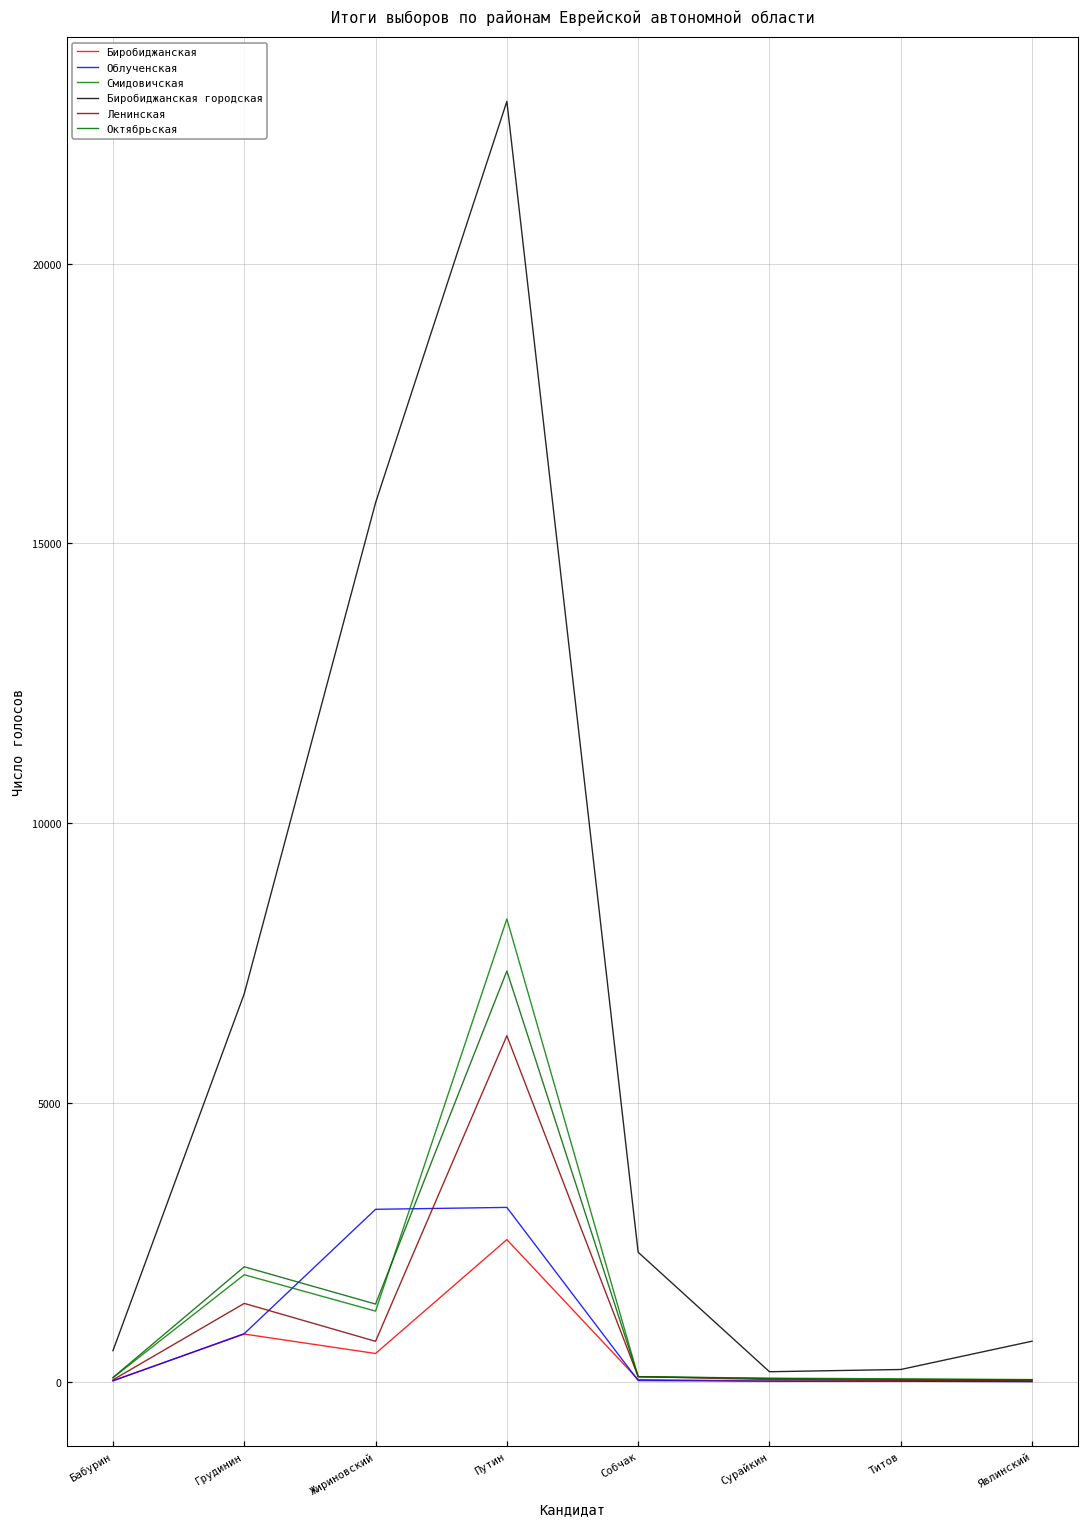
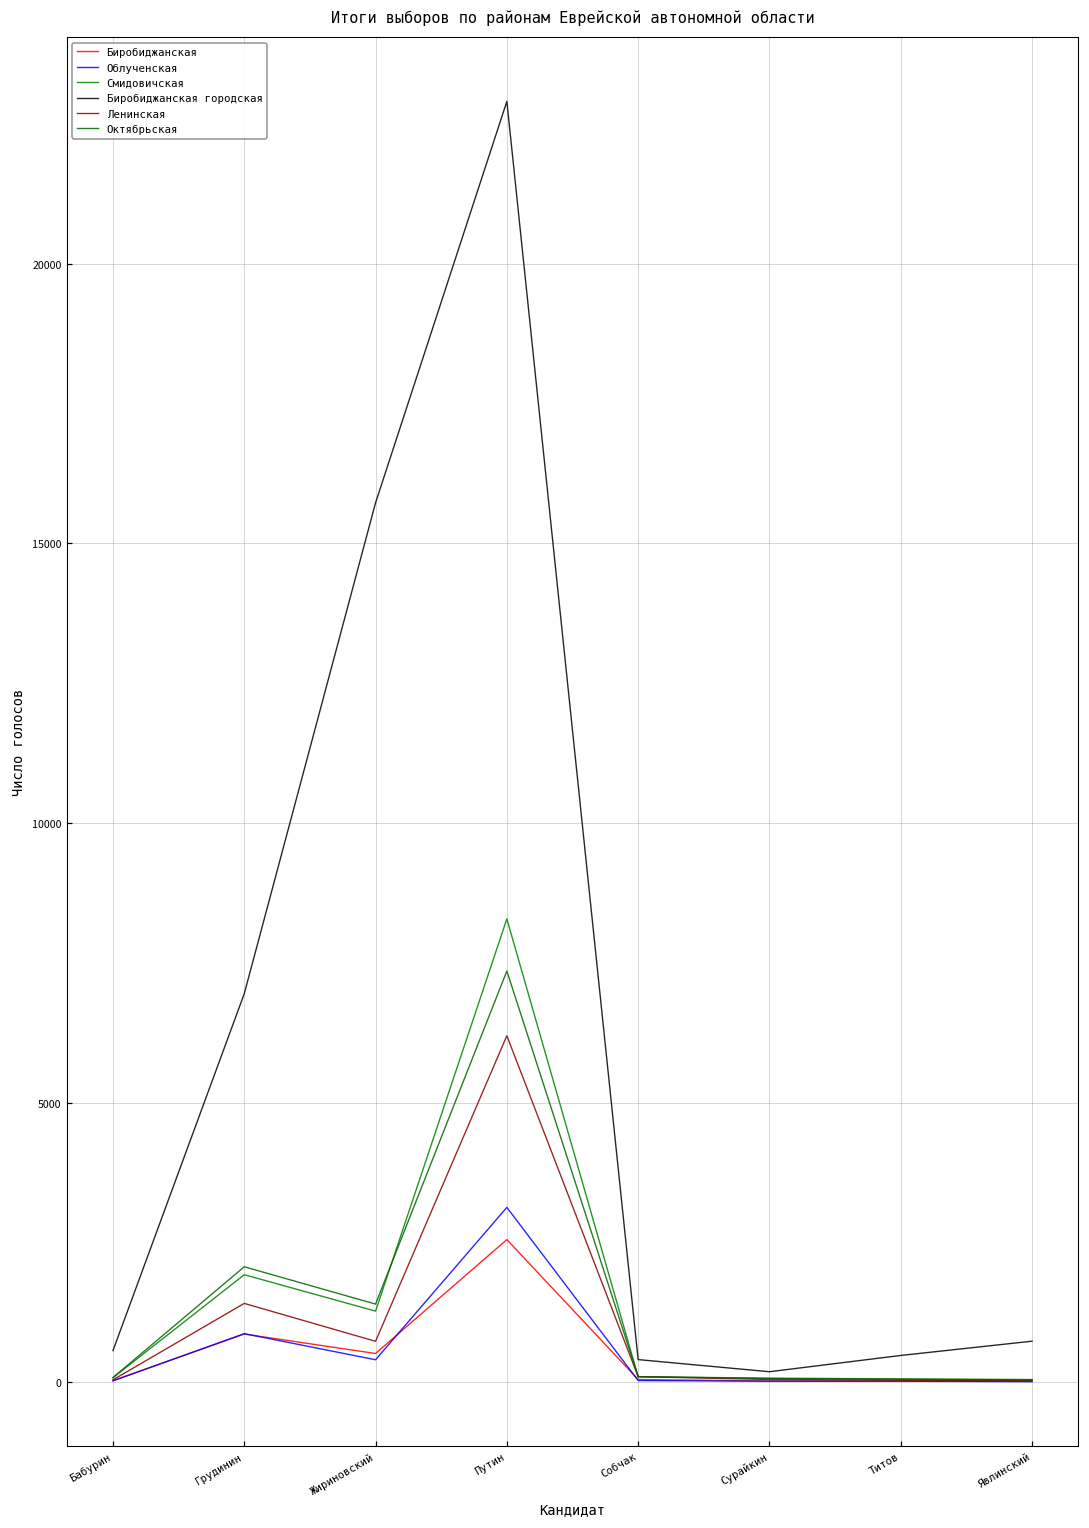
  {
    "Биробиджанская": {
      "Жириновский": 500,
      "Путин": 2500
    },
    "Облученская": {
-     "Жириновский": 3100,
+     "Жириновский": 400,
      "Путин": 3100
    },
    "Биробиджанская городская": {
      "Бабурин": 600,
      "Грудинин": 6900,
      "Жириновский": 15700,
      "Путин": 22900,
-     "Собчак": 2300,
+     "Собчак": 400,
      "Сурайкин": 200,
-     "Титов": 200,
+     "Титов": 500,
      "Явлинский": 700
    },
    "Ленинская": {
      "Грудинин": 1400,
      "Жириновский": 700,
      "Путин": 6200
    }
  }
